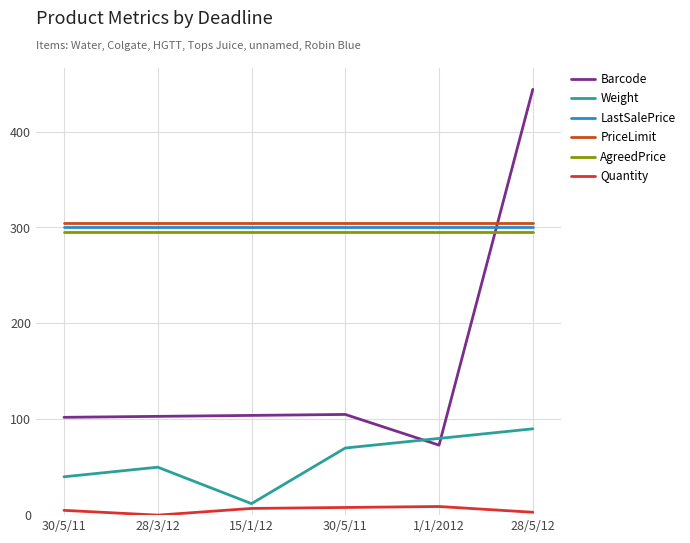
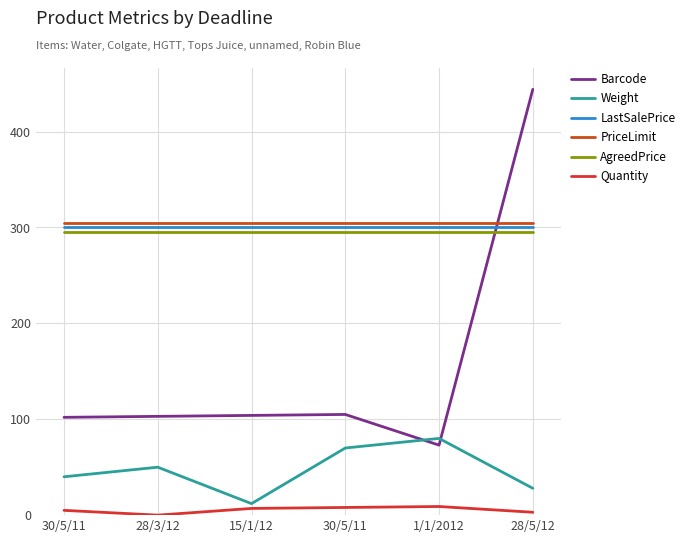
  {
    "Barcode": {
      "28/3/12": 100,
      "15/1/12": 100,
      "1/1/2012": 70,
      "28/5/12": 440
    },
    "Weight": {
      "28/3/12": 50,
      "15/1/12": 10,
      "1/1/2012": 80,
-     "28/5/12": 90
+     "28/5/12": 30
    },
    "LastSalePrice": {
      "28/3/12": 300,
      "15/1/12": 300,
      "1/1/2012": 300,
      "28/5/12": 300
    },
    "AgreedPrice": {
      "28/3/12": 300,
      "15/1/12": 300,
      "1/1/2012": 300,
      "28/5/12": 300
    }
  }
